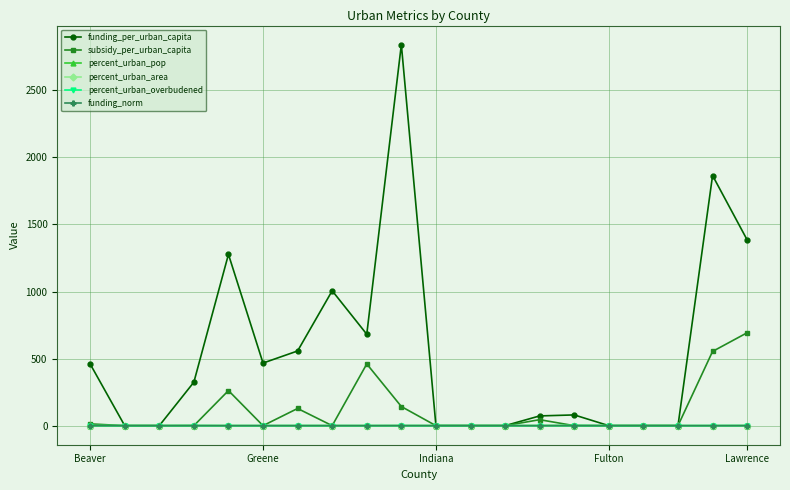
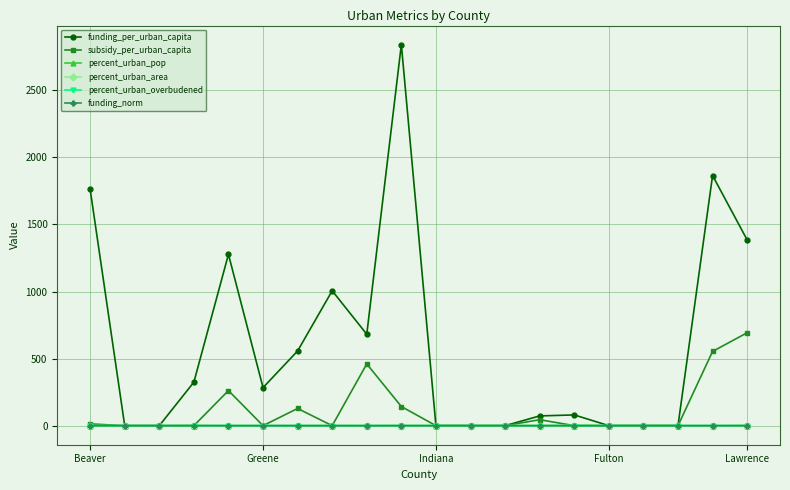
  {
    "funding_per_urban_capita": {
-     "Beaver": 460,
-     "Greene": 470,
+     "Beaver": 1760,
+     "Greene": 280,
      "Lawrence": 1380
    }
  }
